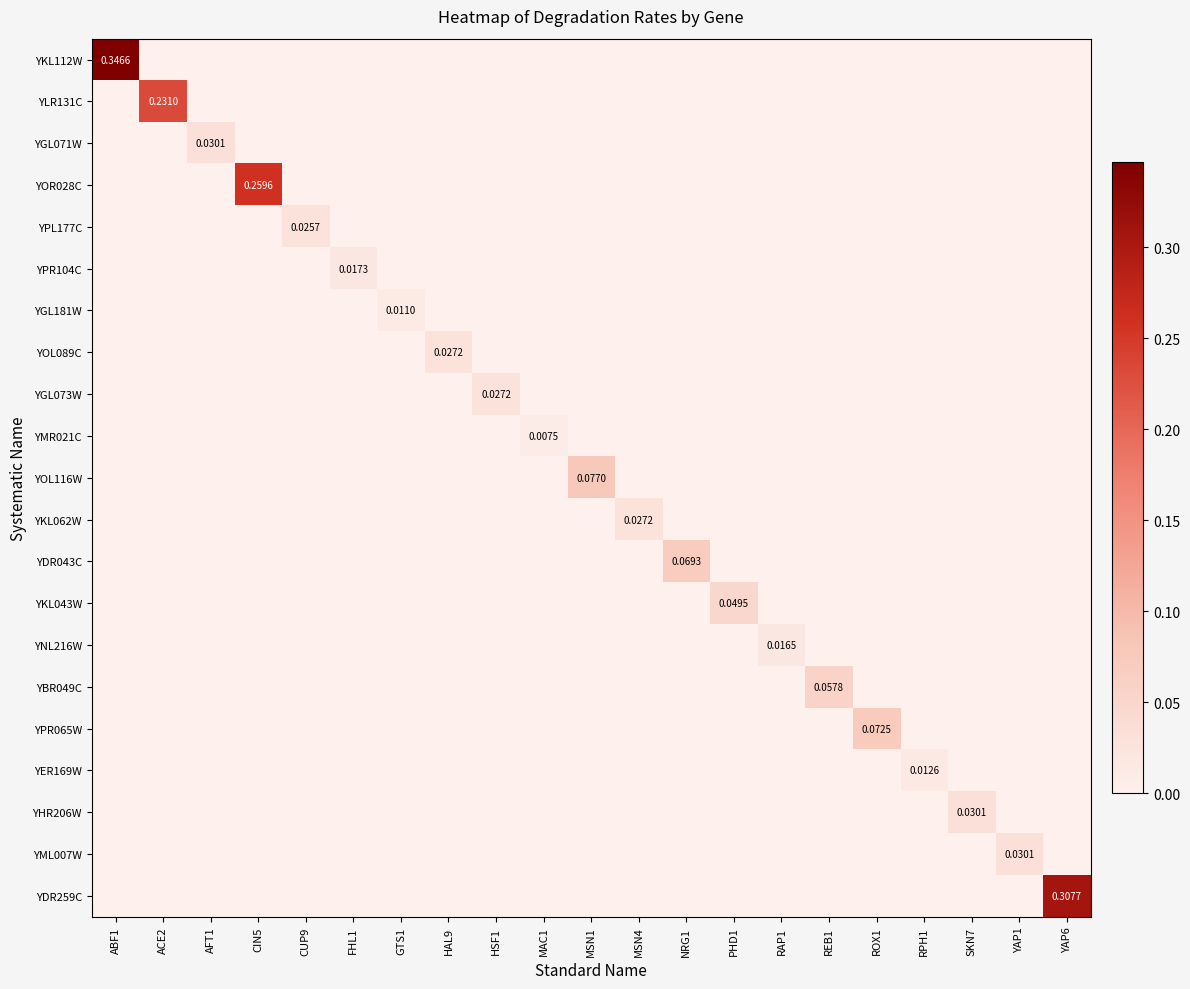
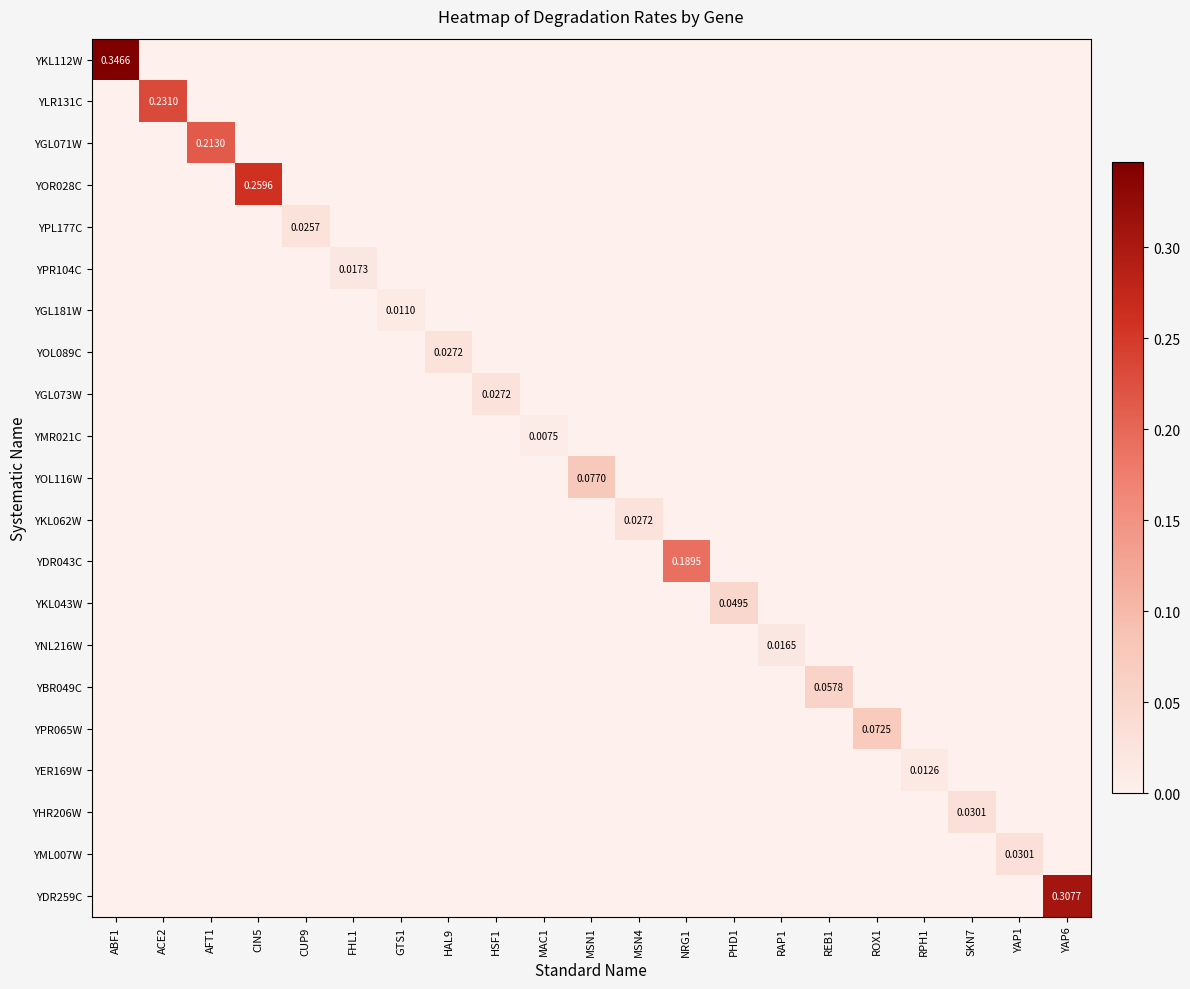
  {
    "YKL112W": {
      "ABF1": 0.3466
    },
    "YLR131C": {
      "ACE2": 0.2310
    },
    "YGL071W": {
-     "AFT1": 0.0301
+     "AFT1": 0.2130
    },
    "YOR028C": {
      "CIN5": 0.2596
    },
    "YPL177C": {
      "CUP9": 0.0257
    },
    "YPR104C": {
      "FHL1": 0.0173
    },
    "YGL181W": {
      "GTS1": 0.0110
    },
    "YOL089C": {
      "HAL9": 0.0272
    },
    "YGL073W": {
      "HSF1": 0.0272
    },
    "YMR021C": {
      "MAC1": 0.0075
    },
    "YOL116W": {
      "MSN1": 0.0770
    },
    "YKL062W": {
      "MSN4": 0.0272
    },
    "YDR043C": {
-     "NRG1": 0.0693
+     "NRG1": 0.1895
    },
    "YKL043W": {
      "PHD1": 0.0495
    },
    "YNL216W": {
      "RAP1": 0.0165
    },
    "YBR049C": {
      "REB1": 0.0578
    },
    "YPR065W": {
      "ROX1": 0.0725
    },
    "YER169W": {
      "RPH1": 0.0126
    },
    "YHR206W": {
      "SKN7": 0.0301
    },
    "YML007W": {
      "YAP1": 0.0301
    },
    "YDR259C": {
      "YAP6": 0.3077
    }
  }
